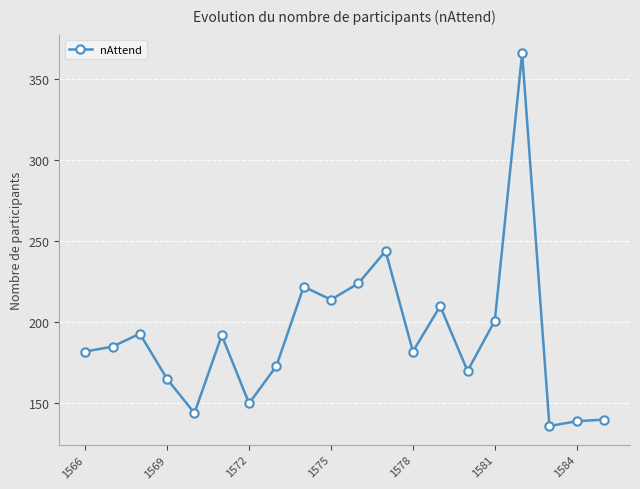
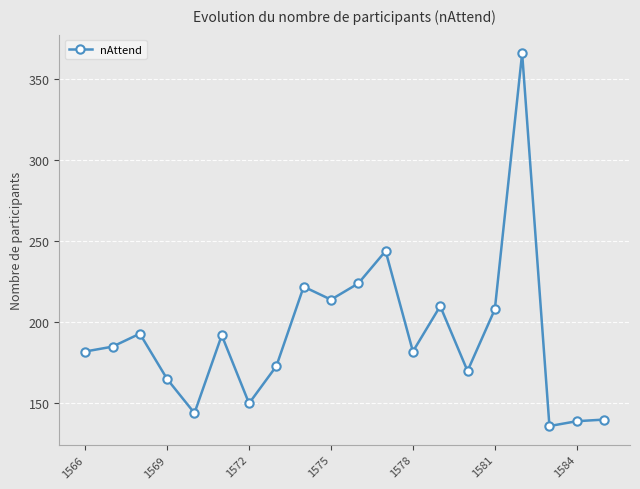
  {
    "1566": 182,
    "1569": 165,
    "1572": 150,
    "1575": 214,
    "1578": 182,
-   "1581": 201,
+   "1581": 208,
    "1584": 139
  }
